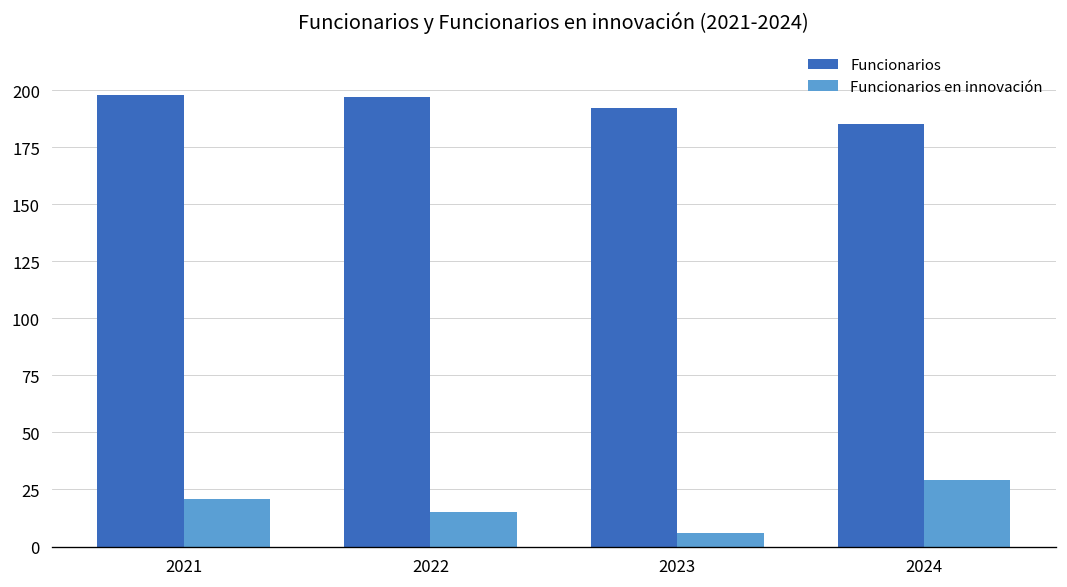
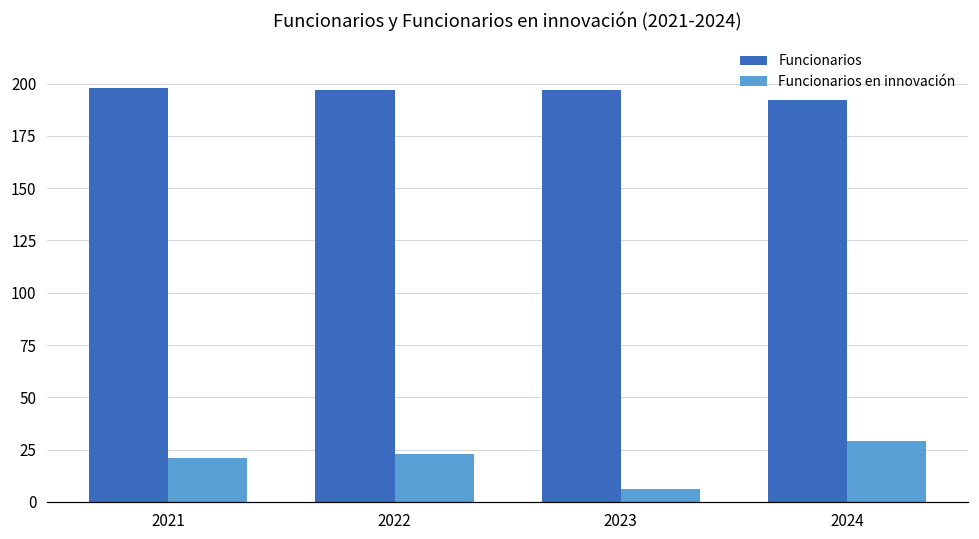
  {
    "Funcionarios": {
      "2021": 198,
      "2022": 197,
-     "2023": 192,
-     "2024": 185
+     "2023": 197,
+     "2024": 192
    },
    "Funcionarios en innovación": {
      "2021": 21,
-     "2022": 15,
+     "2022": 23,
      "2023": 6,
      "2024": 29
    }
  }
